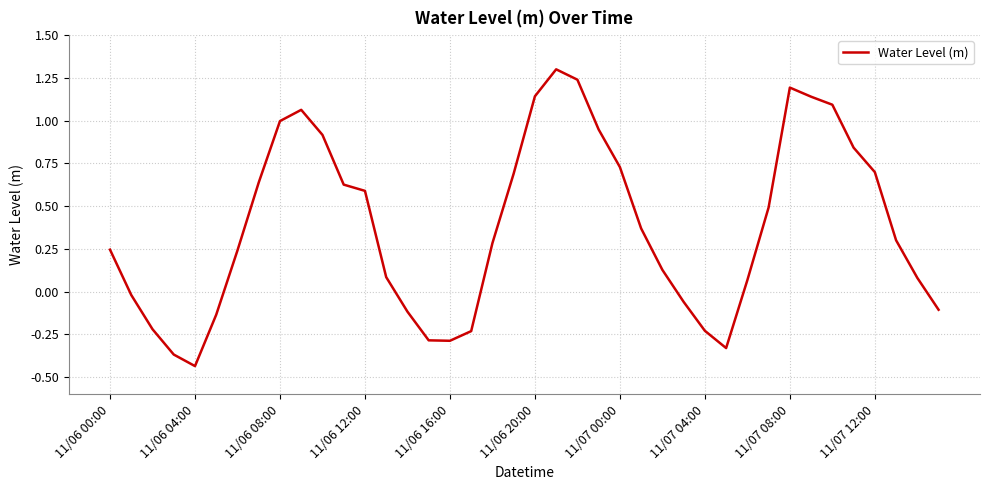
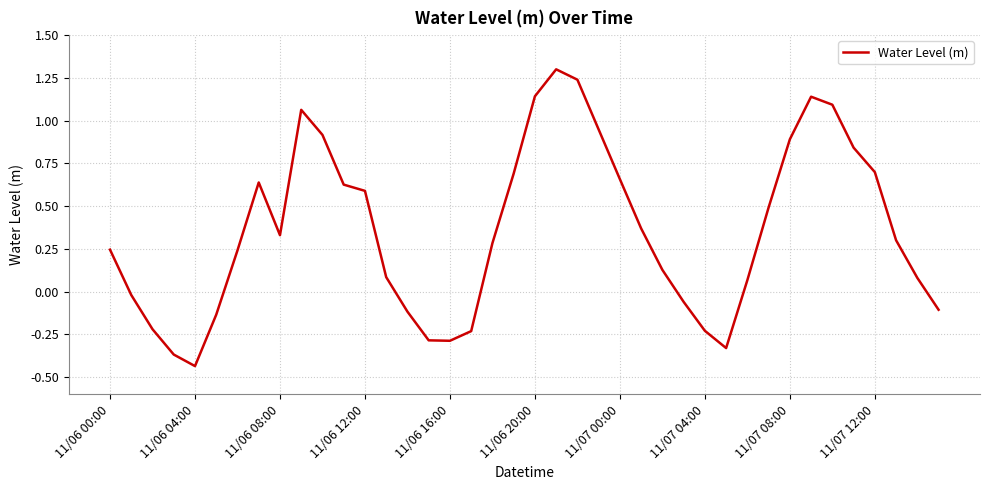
  {
    "11/06 00:00": 0.25,
    "11/06 04:00": -0.44,
-   "11/06 08:00": 1.00,
+   "11/06 08:00": 0.33,
    "11/06 12:00": 0.59,
    "11/06 16:00": -0.29,
    "11/06 20:00": 1.14,
-   "11/07 00:00": 0.73,
+   "11/07 00:00": 0.66,
    "11/07 04:00": -0.23,
-   "11/07 08:00": 1.19,
+   "11/07 08:00": 0.89,
    "11/07 12:00": 0.70
  }
